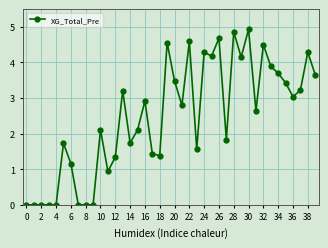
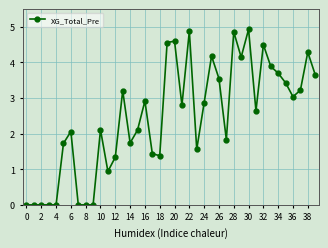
  {
    "0": 0.0,
    "2": 0.0,
    "4": 0.0,
-   "6": 1.2,
+   "6": 2.1,
    "8": 0.0,
    "10": 2.1,
    "12": 1.3,
    "14": 1.7,
    "16": 2.9,
    "18": 1.4,
-   "20": 3.5,
-   "22": 4.6,
-   "24": 4.3,
-   "26": 4.7,
+   "20": 4.6,
+   "22": 4.9,
+   "24": 2.9,
+   "26": 3.6,
    "28": 4.9,
    "30": 4.9,
    "32": 4.5,
    "34": 3.7,
    "36": 3.0,
    "38": 4.3
  }
